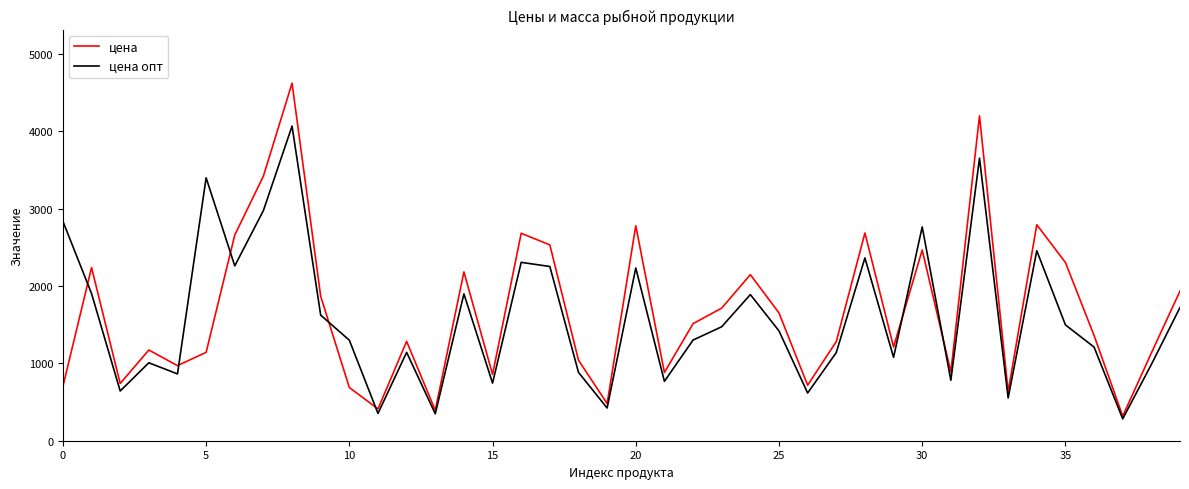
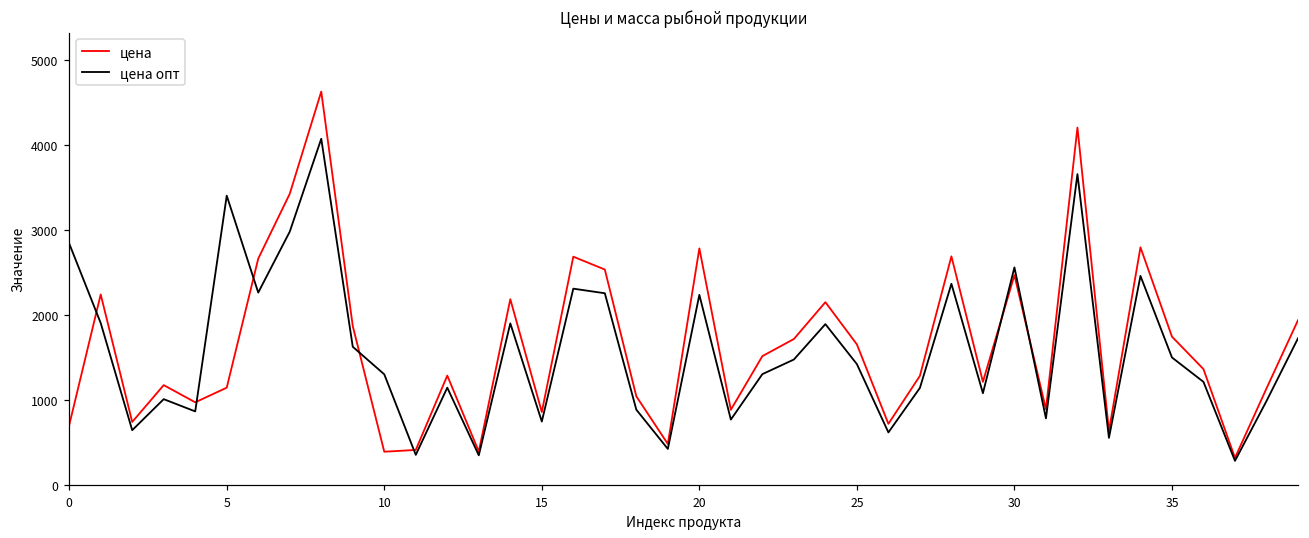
  {
    "цена": {
      "0": 700,
      "5": 1100,
-     "10": 700,
+     "10": 400,
      "15": 900,
      "20": 2800,
      "25": 1700,
      "30": 2500,
-     "35": 2300
+     "35": 1700
    },
    "цена опт": {
      "0": 2800,
      "5": 3400,
      "10": 1300,
      "15": 700,
      "20": 2200,
      "25": 1400,
-     "30": 2800,
+     "30": 2600,
      "35": 1500
    }
  }
